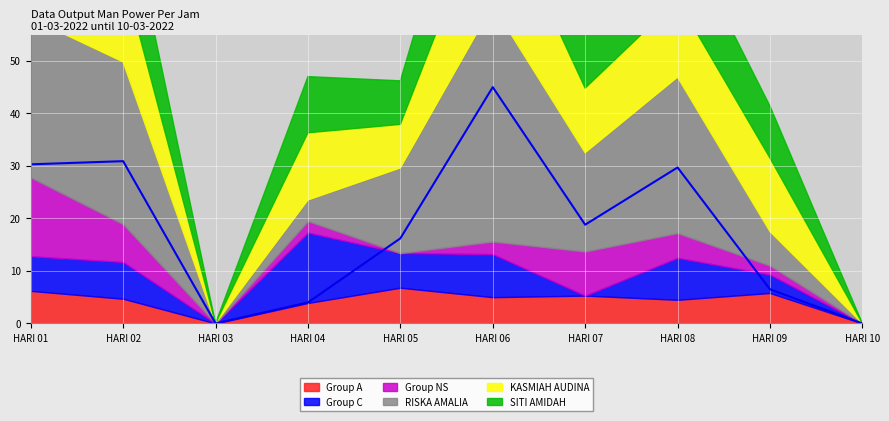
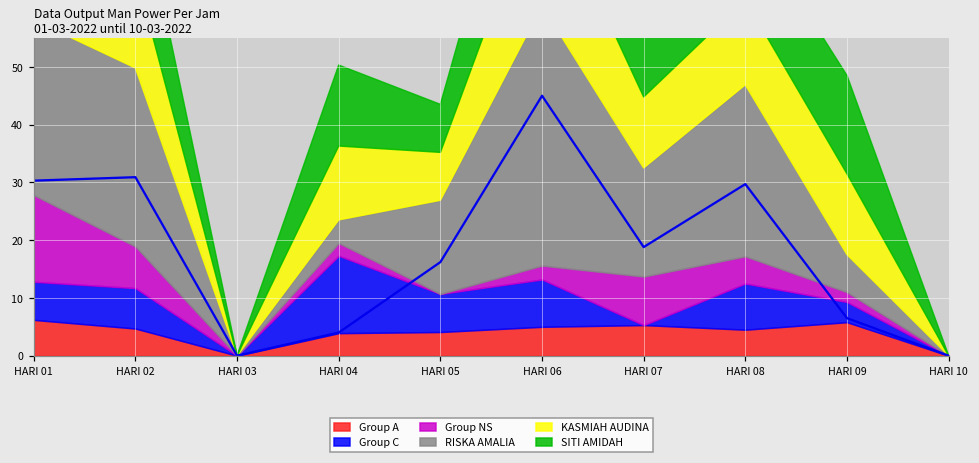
  {
    "Group A": {
      "HARI 01": 6,
      "HARI 02": 5,
-     "HARI 05": 7,
+     "HARI 05": 4,
      "HARI 06": 5,
      "HARI 08": 5,
      "HARI 09": 6
    },
    "Group NS": {
      "HARI 01": 15,
      "HARI 02": 7,
      "HARI 04": 2,
      "HARI 06": 2,
      "HARI 07": 8,
      "HARI 08": 5,
      "HARI 09": 2
    },
    "RISKA AMALIA": {
      "HARI 02": 31,
      "HARI 04": 4,
      "HARI 05": 16,
      "HARI 07": 19,
      "HARI 08": 30,
      "HARI 09": 7
    },
    "KASMIAH AUDINA": {
      "HARI 04": 13,
      "HARI 05": 8,
      "HARI 07": 12,
      "HARI 09": 14
    },
    "SITI AMIDAH": {
-     "HARI 04": 11,
+     "HARI 04": 14,
      "HARI 05": 8,
-     "HARI 09": 10
+     "HARI 09": 17
    }
  }
